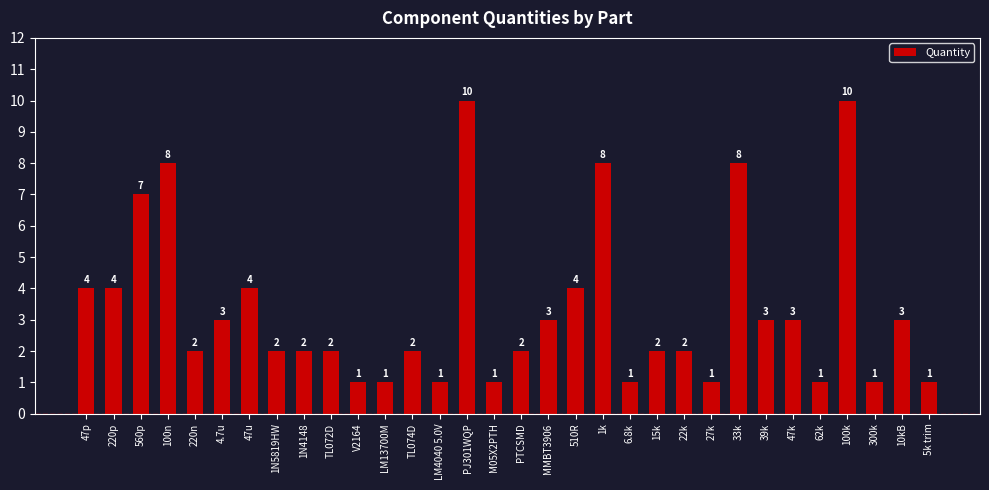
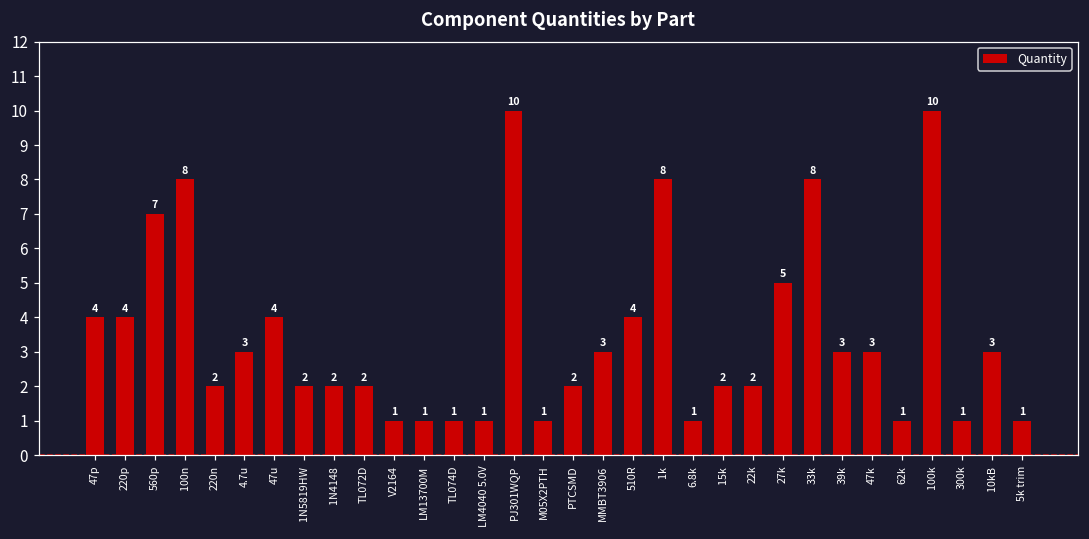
  {
    "47p": 4,
    "220p": 4,
    "560p": 7,
    "100n": 8,
    "220n": 2,
    "4.7u": 3,
    "47u": 4,
    "1N5819HW": 2,
    "1N4148": 2,
    "TL072D": 2,
    "V2164": 1,
    "LM13700M": 1,
-   "TL074D": 2,
+   "TL074D": 1,
    "LM4040 5.0V": 1,
    "PJ301WQP": 10,
    "M05X2PTH": 1,
    "PTCSMD": 2,
    "MMBT3906": 3,
    "510R": 4,
    "1k": 8,
    "6.8k": 1,
    "15k": 2,
    "22k": 2,
-   "27k": 1,
+   "27k": 5,
    "33k": 8,
    "39k": 3,
    "47k": 3,
    "62k": 1,
    "100k": 10,
    "300k": 1,
    "10kB": 3,
    "5k trim": 1
  }
